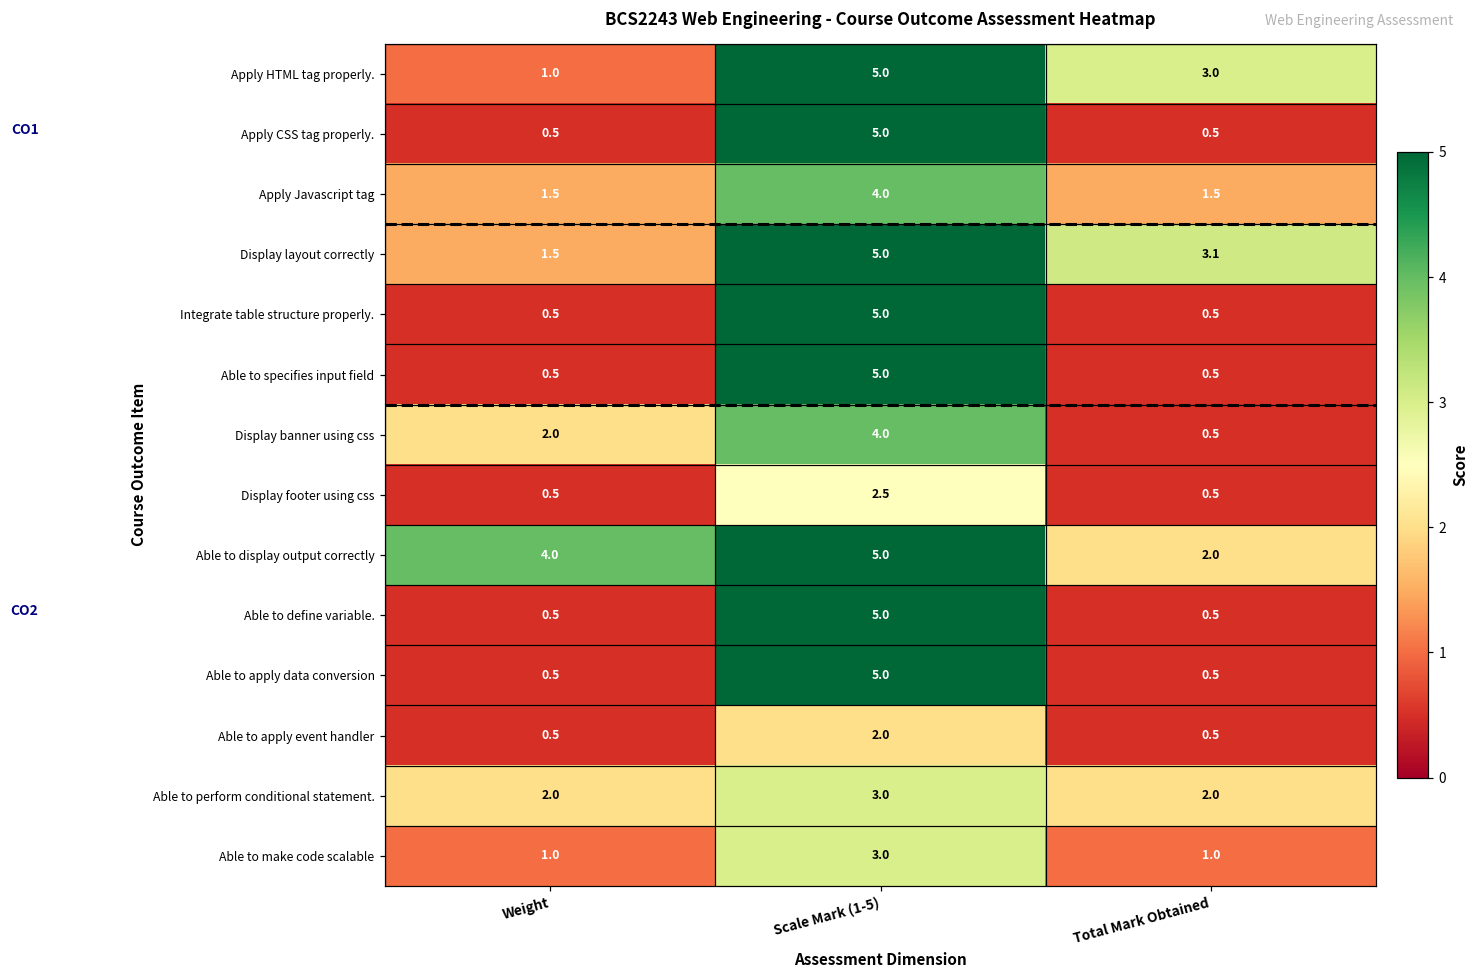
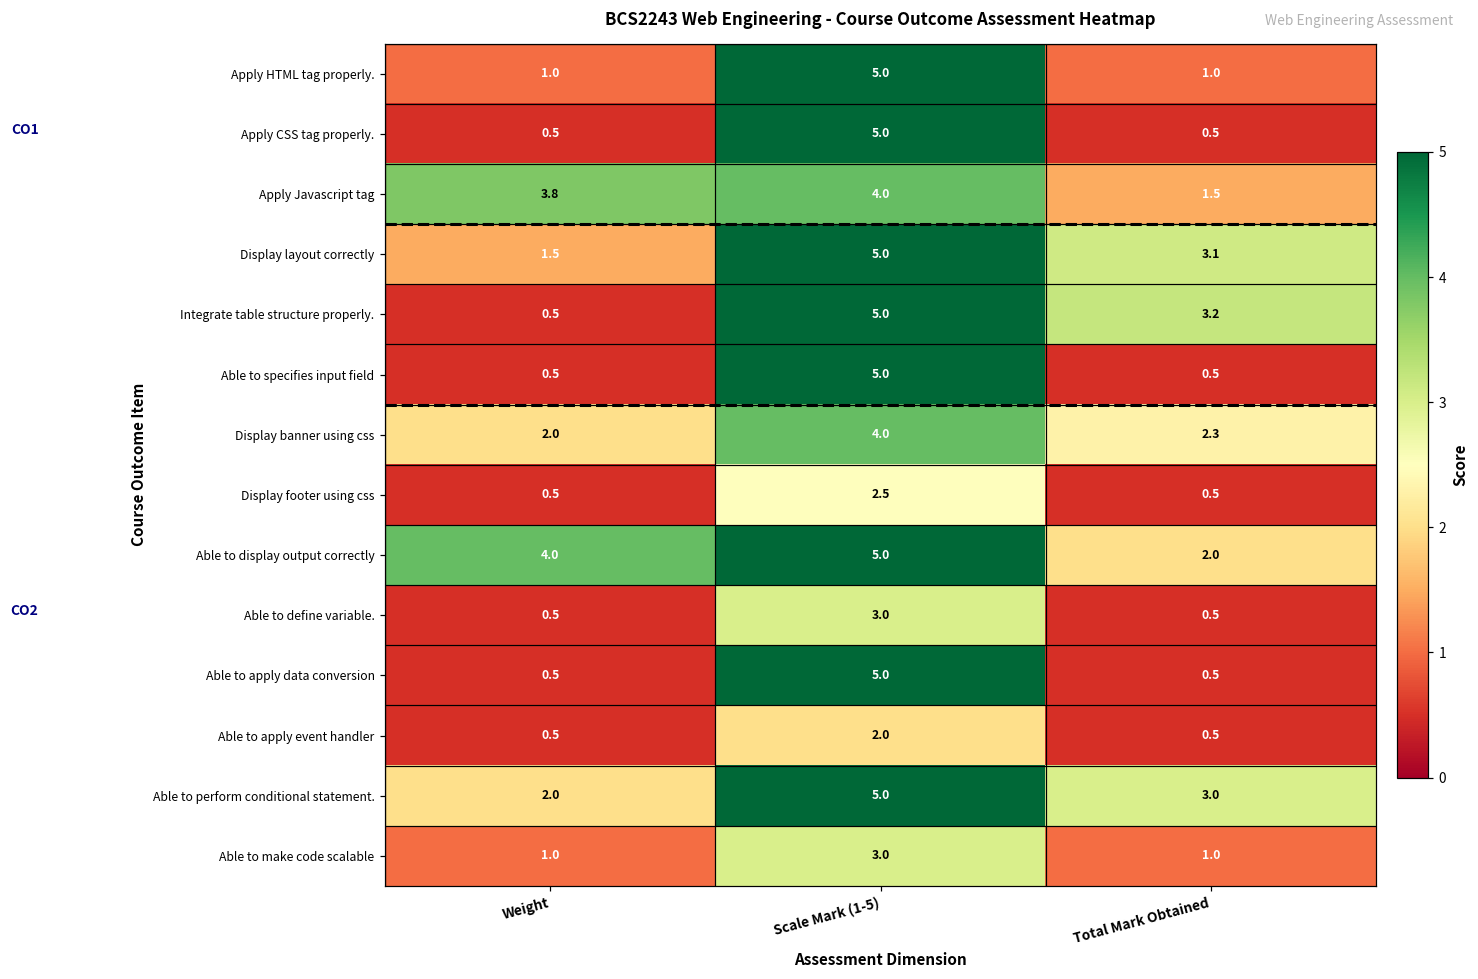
  {
    "Apply HTML tag properly.": {
      "Weight": 1.0,
      "Scale Mark (1-5)": 5.0,
-     "Total Mark Obtained": 3.0
+     "Total Mark Obtained": 1.0
    },
    "Apply CSS tag properly.": {
      "Weight": 0.5,
      "Scale Mark (1-5)": 5.0,
      "Total Mark Obtained": 0.5
    },
    "Apply Javascript tag": {
-     "Weight": 1.5,
+     "Weight": 3.8,
      "Scale Mark (1-5)": 4.0,
      "Total Mark Obtained": 1.5
    },
    "Display layout correctly": {
      "Weight": 1.5,
      "Scale Mark (1-5)": 5.0,
      "Total Mark Obtained": 3.1
    },
    "Integrate table structure properly.": {
      "Weight": 0.5,
      "Scale Mark (1-5)": 5.0,
-     "Total Mark Obtained": 0.5
+     "Total Mark Obtained": 3.2
    },
    "Able to specifies input field": {
      "Weight": 0.5,
      "Scale Mark (1-5)": 5.0,
      "Total Mark Obtained": 0.5
    },
    "Display banner using css": {
      "Weight": 2.0,
      "Scale Mark (1-5)": 4.0,
-     "Total Mark Obtained": 0.5
+     "Total Mark Obtained": 2.3
    },
    "Display footer using css": {
      "Weight": 0.5,
      "Scale Mark (1-5)": 2.5,
      "Total Mark Obtained": 0.5
    },
    "Able to display output correctly": {
      "Weight": 4.0,
      "Scale Mark (1-5)": 5.0,
      "Total Mark Obtained": 2.0
    },
    "Able to define variable.": {
      "Weight": 0.5,
-     "Scale Mark (1-5)": 5.0,
+     "Scale Mark (1-5)": 3.0,
      "Total Mark Obtained": 0.5
    },
    "Able to apply data conversion": {
      "Weight": 0.5,
      "Scale Mark (1-5)": 5.0,
      "Total Mark Obtained": 0.5
    },
    "Able to apply event handler": {
      "Weight": 0.5,
      "Scale Mark (1-5)": 2.0,
      "Total Mark Obtained": 0.5
    },
    "Able to perform conditional statement.": {
      "Weight": 2.0,
-     "Scale Mark (1-5)": 3.0,
-     "Total Mark Obtained": 2.0
+     "Scale Mark (1-5)": 5.0,
+     "Total Mark Obtained": 3.0
    },
    "Able to make code scalable": {
      "Weight": 1.0,
      "Scale Mark (1-5)": 3.0,
      "Total Mark Obtained": 1.0
    }
  }
